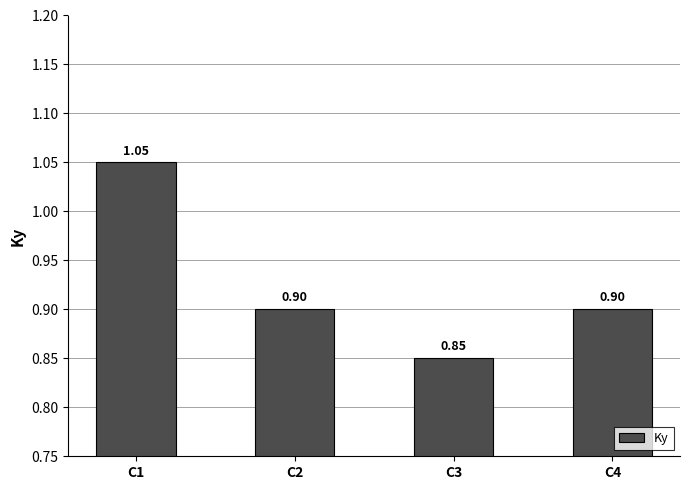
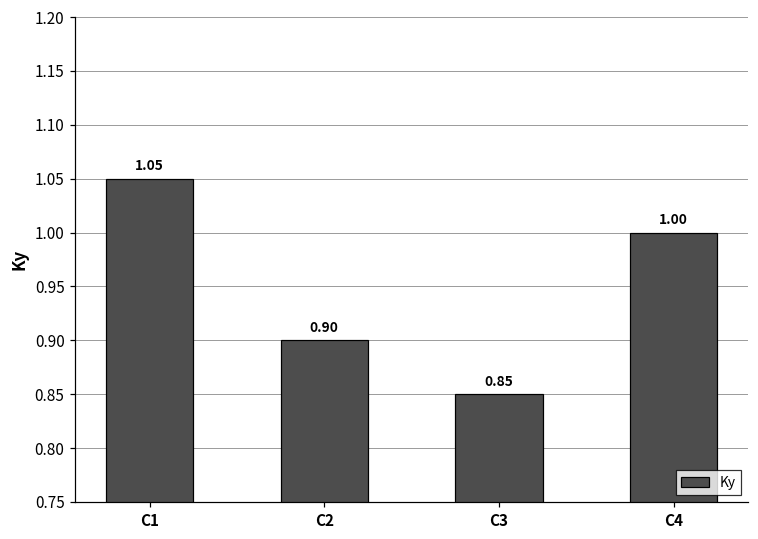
  {
    "C1": 1.05,
    "C2": 0.90,
    "C3": 0.85,
-   "C4": 0.90
+   "C4": 1.00
  }
